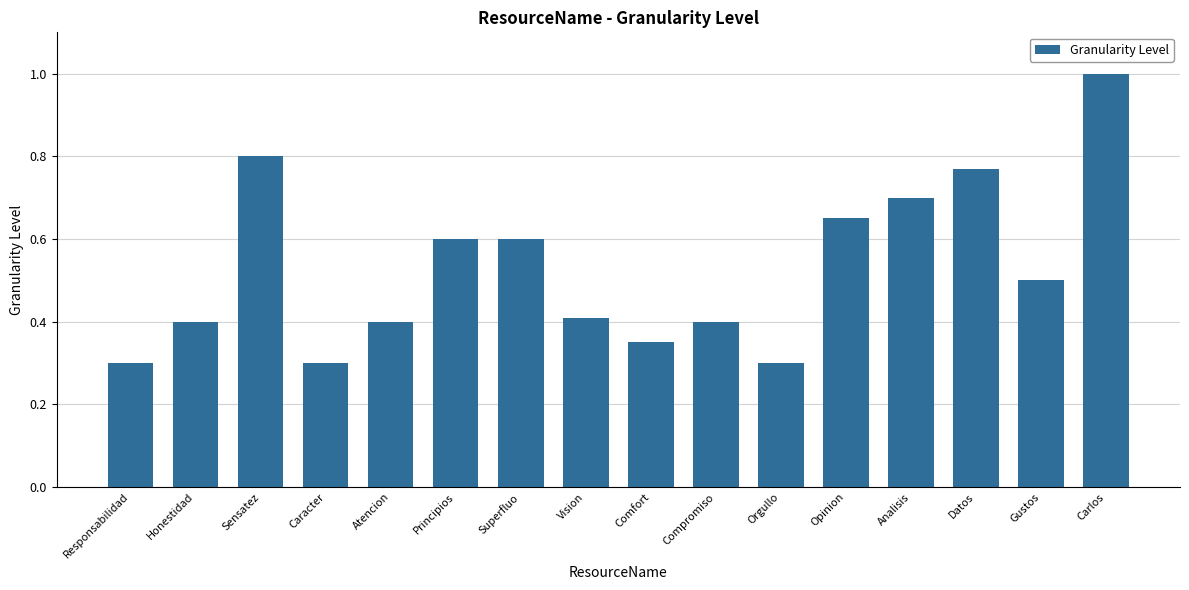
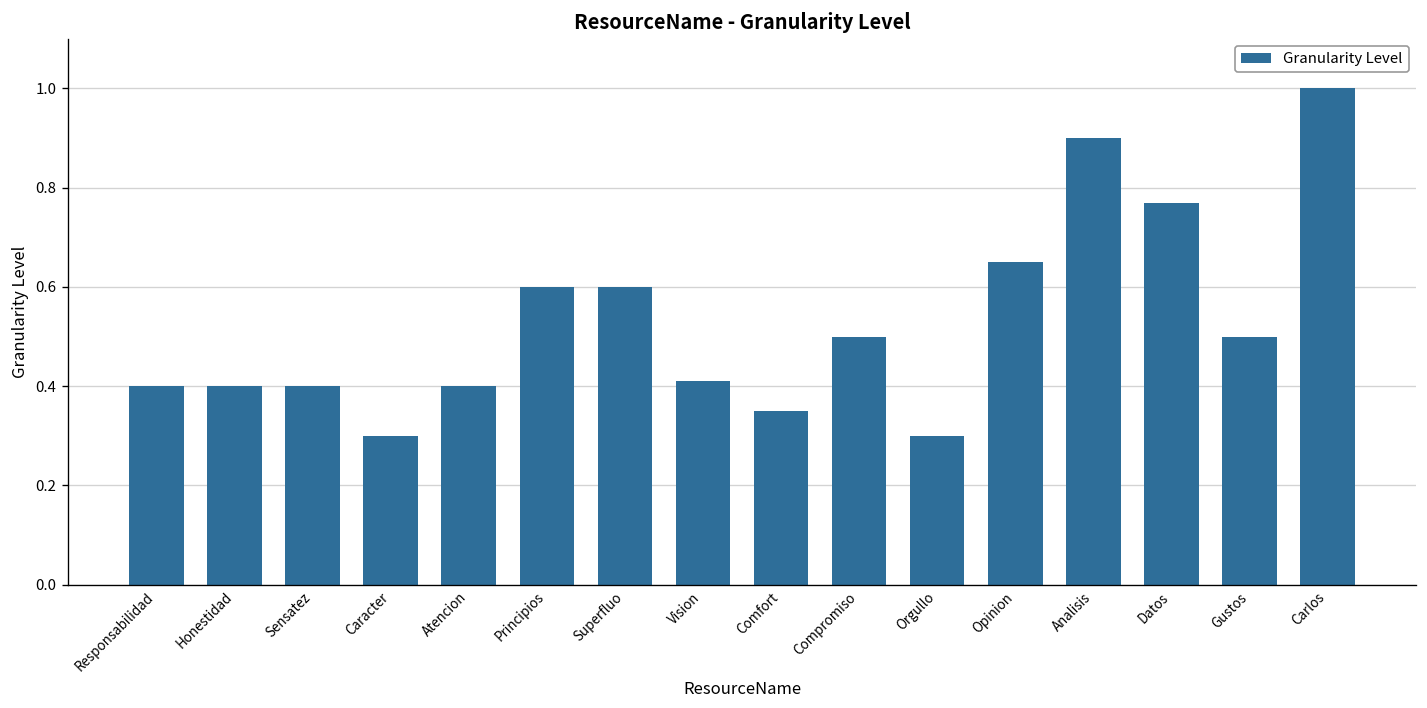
  {
-   "Responsabilidad": 0.3,
+   "Responsabilidad": 0.4,
    "Honestidad": 0.4,
-   "Sensatez": 0.8,
+   "Sensatez": 0.4,
    "Caracter": 0.3,
    "Atencion": 0.4,
    "Principios": 0.6,
    "Superfluo": 0.6,
    "Vision": 0.41,
    "Comfort": 0.35,
-   "Compromiso": 0.4,
+   "Compromiso": 0.5,
    "Orgullo": 0.3,
    "Opinion": 0.65,
-   "Analisis": 0.7,
+   "Analisis": 0.9,
    "Datos": 0.77,
    "Gustos": 0.5,
    "Carlos": 1.0
  }
